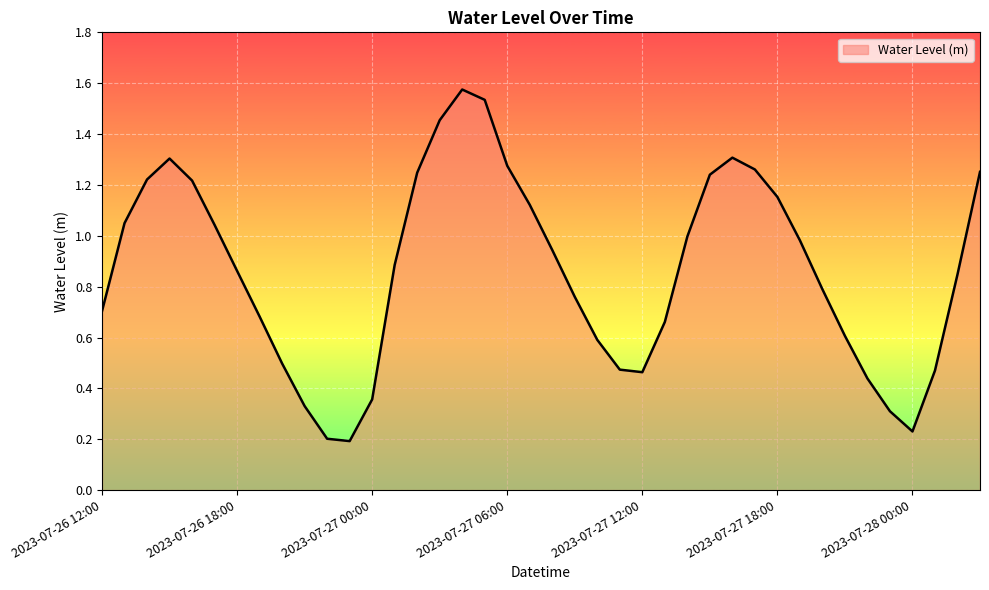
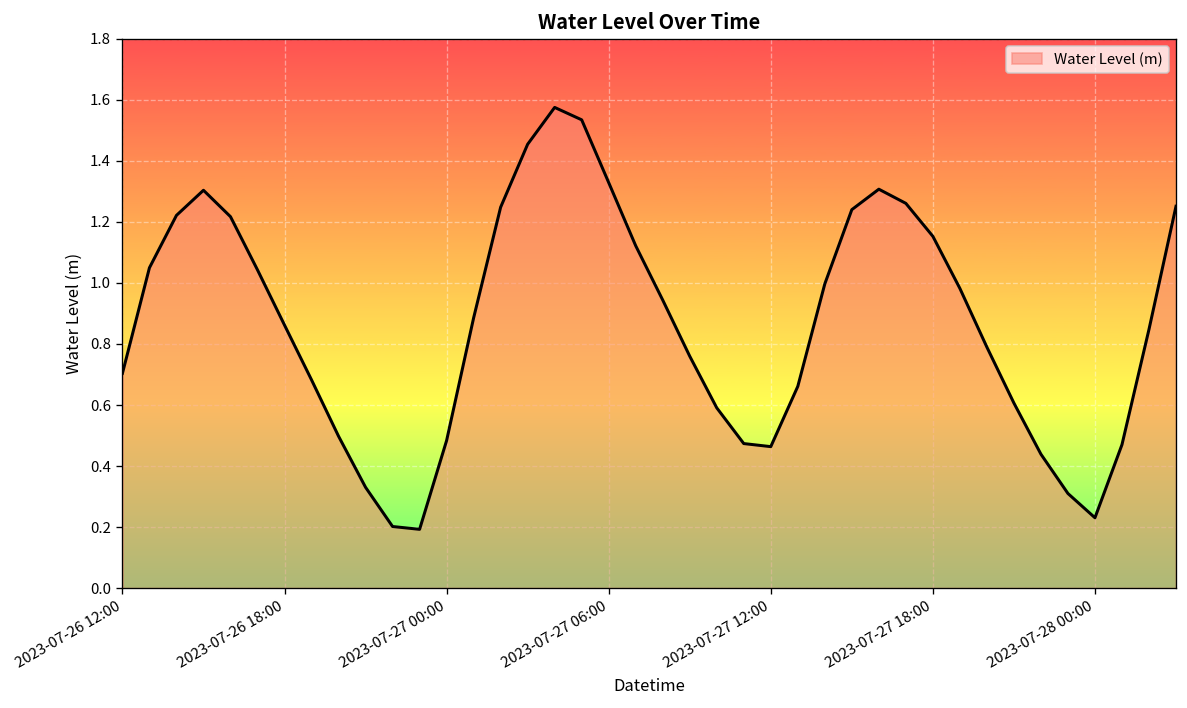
  {
    "2023-07-26 12:00": 0.70,
    "2023-07-26 18:00": 0.86,
-   "2023-07-27 00:00": 0.36,
-   "2023-07-27 06:00": 1.28,
+   "2023-07-27 00:00": 0.48,
+   "2023-07-27 06:00": 1.33,
    "2023-07-27 12:00": 0.46,
    "2023-07-27 18:00": 1.15,
    "2023-07-28 00:00": 0.23
  }
